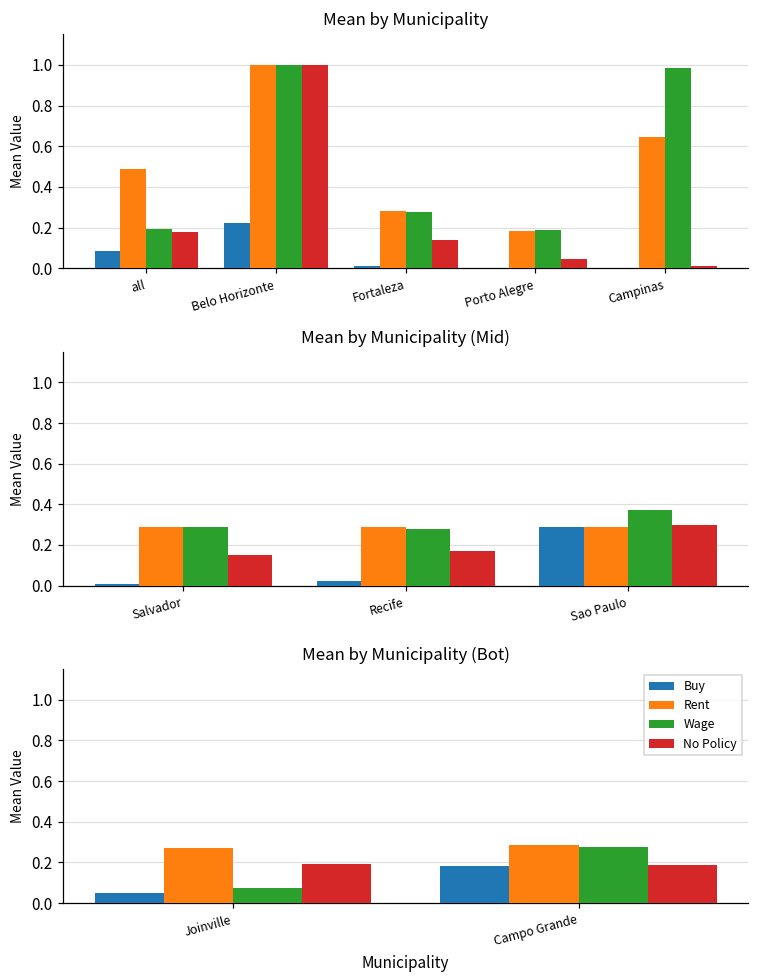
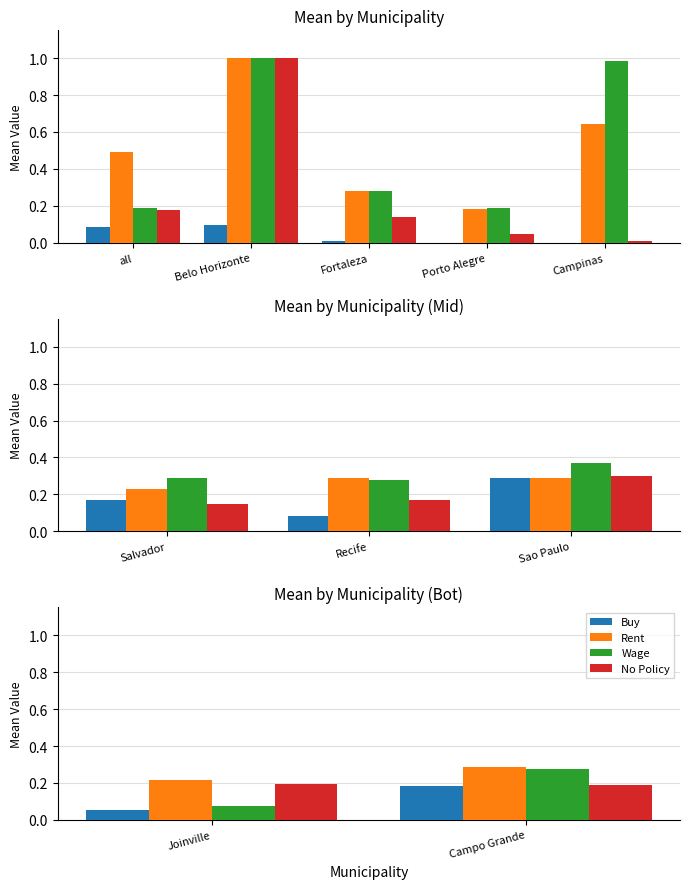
  {
    "Mean by Municipality": {
      "Buy": {
        "all": 0.09,
-       "Belo Horizonte": 0.22,
+       "Belo Horizonte": 0.09,
        "Campinas": 0.00
      },
      "Rent": {
        "all": 0.49,
        "Belo Horizonte": 1.00,
        "Fortaleza": 0.28,
        "Porto Alegre": 0.18,
        "Campinas": 0.64
      },
      "Wage": {
        "all": 0.19,
        "Belo Horizonte": 1.00,
        "Fortaleza": 0.28,
        "Porto Alegre": 0.19,
        "Campinas": 0.98
      },
      "No Policy": {
        "all": 0.18,
        "Belo Horizonte": 1.00,
        "Fortaleza": 0.14,
        "Porto Alegre": 0.05
      }
    },
    "Mean by Municipality (Mid)": {
      "Buy": {
-       "Salvador": 0.01,
-       "Recife": 0.02,
+       "Salvador": 0.17,
+       "Recife": 0.08,
        "Sao Paulo": 0.29
      },
      "Rent": {
-       "Salvador": 0.29,
+       "Salvador": 0.23,
        "Recife": 0.29,
        "Sao Paulo": 0.29
      },
      "Wage": {
        "Salvador": 0.29,
        "Recife": 0.28,
        "Sao Paulo": 0.37
      },
      "No Policy": {
        "Salvador": 0.15,
        "Recife": 0.17,
        "Sao Paulo": 0.30
      }
    },
    "Mean by Municipality (Bot)": {
      "Buy": {
        "Joinville": 0.05,
        "Campo Grande": 0.18
      },
      "Rent": {
-       "Joinville": 0.27,
+       "Joinville": 0.22,
        "Campo Grande": 0.29
      },
      "Wage": {
        "Joinville": 0.07,
        "Campo Grande": 0.28
      },
      "No Policy": {
        "Joinville": 0.19,
        "Campo Grande": 0.19
      }
    }
  }
